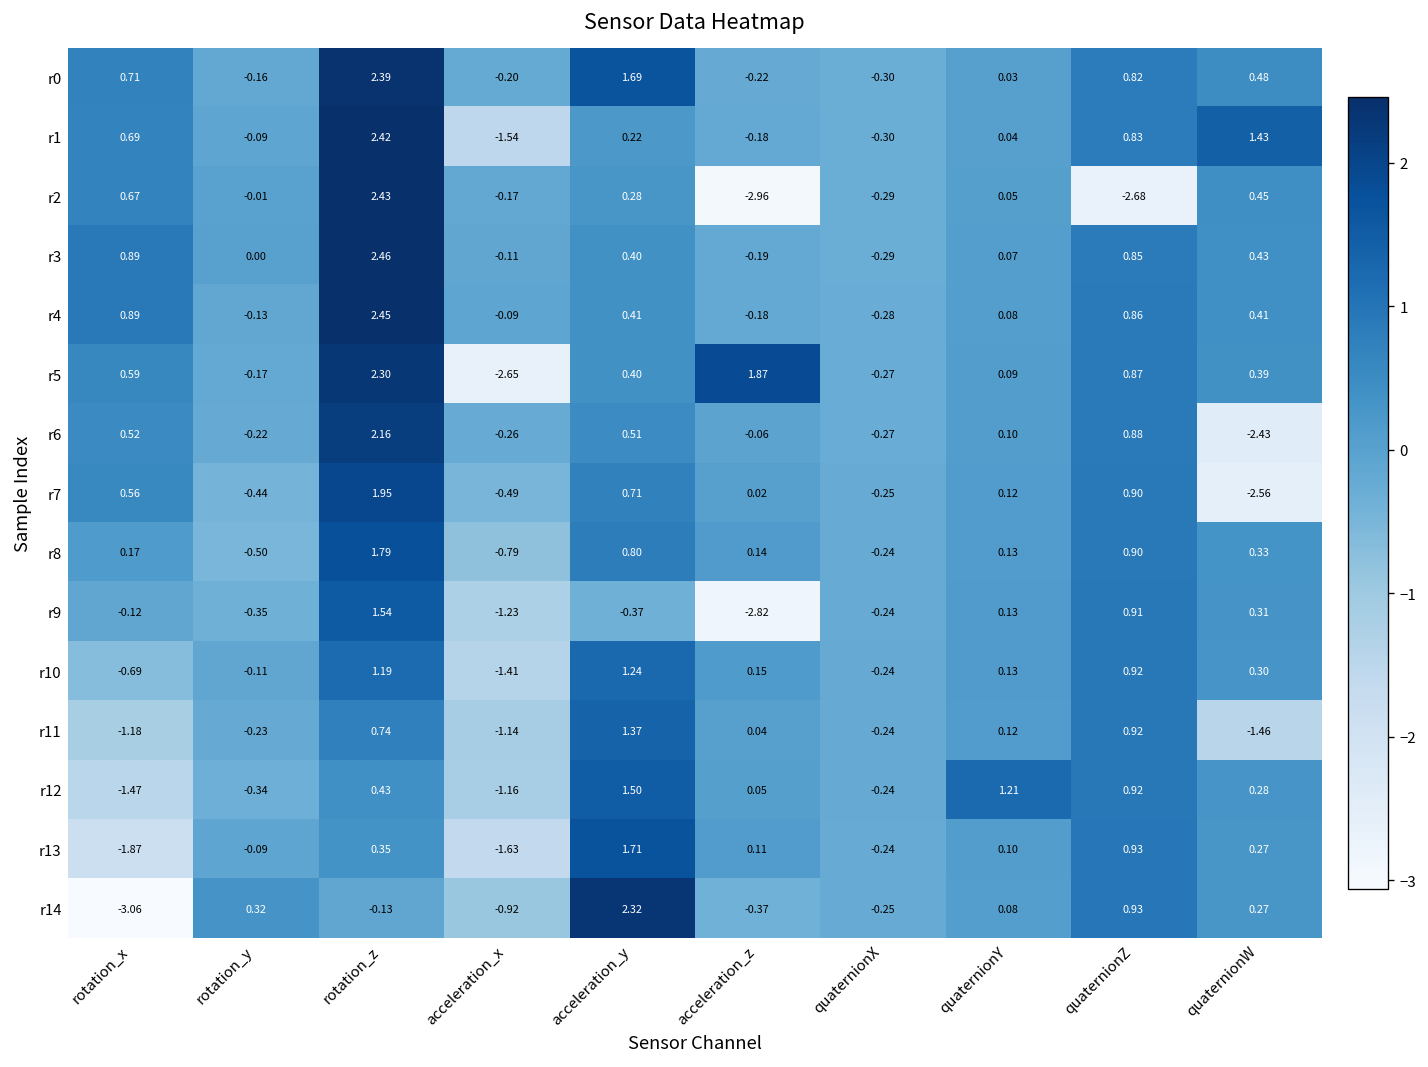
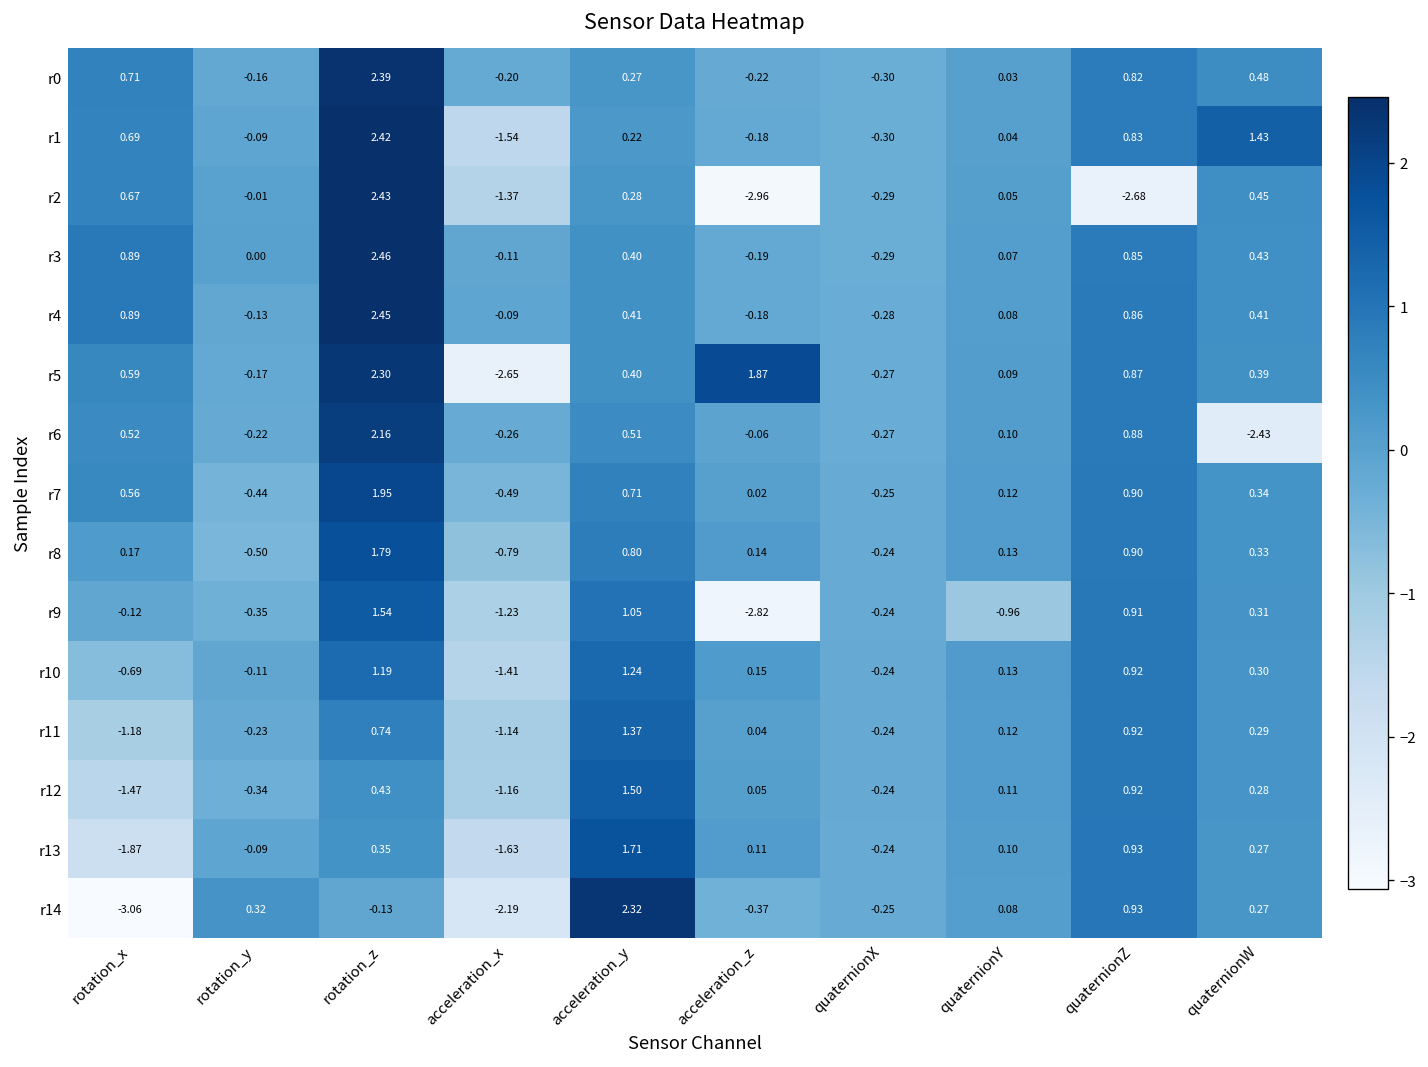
  {
    "r0": {
      "rotation_x": 0.71,
      "rotation_y": -0.16,
      "rotation_z": 2.39,
      "acceleration_x": -0.20,
-     "acceleration_y": 1.69,
+     "acceleration_y": 0.27,
      "acceleration_z": -0.22,
      "quaternionX": -0.30,
      "quaternionY": 0.03,
      "quaternionZ": 0.82,
      "quaternionW": 0.48
    },
    "r1": {
      "rotation_x": 0.69,
      "rotation_y": -0.09,
      "rotation_z": 2.42,
      "acceleration_x": -1.54,
      "acceleration_y": 0.22,
      "acceleration_z": -0.18,
      "quaternionX": -0.30,
      "quaternionY": 0.04,
      "quaternionZ": 0.83,
      "quaternionW": 1.43
    },
    "r2": {
      "rotation_x": 0.67,
      "rotation_y": -0.01,
      "rotation_z": 2.43,
-     "acceleration_x": -0.17,
+     "acceleration_x": -1.37,
      "acceleration_y": 0.28,
      "acceleration_z": -2.96,
      "quaternionX": -0.29,
      "quaternionY": 0.05,
      "quaternionZ": -2.68,
      "quaternionW": 0.45
    },
    "r3": {
      "rotation_x": 0.89,
      "rotation_y": 0.00,
      "rotation_z": 2.46,
      "acceleration_x": -0.11,
      "acceleration_y": 0.40,
      "acceleration_z": -0.19,
      "quaternionX": -0.29,
      "quaternionY": 0.07,
      "quaternionZ": 0.85,
      "quaternionW": 0.43
    },
    "r4": {
      "rotation_x": 0.89,
      "rotation_y": -0.13,
      "rotation_z": 2.45,
      "acceleration_x": -0.09,
      "acceleration_y": 0.41,
      "acceleration_z": -0.18,
      "quaternionX": -0.28,
      "quaternionY": 0.08,
      "quaternionZ": 0.86,
      "quaternionW": 0.41
    },
    "r5": {
      "rotation_x": 0.59,
      "rotation_y": -0.17,
      "rotation_z": 2.30,
      "acceleration_x": -2.65,
      "acceleration_y": 0.40,
      "acceleration_z": 1.87,
      "quaternionX": -0.27,
      "quaternionY": 0.09,
      "quaternionZ": 0.87,
      "quaternionW": 0.39
    },
    "r6": {
      "rotation_x": 0.52,
      "rotation_y": -0.22,
      "rotation_z": 2.16,
      "acceleration_x": -0.26,
      "acceleration_y": 0.51,
      "acceleration_z": -0.06,
      "quaternionX": -0.27,
      "quaternionY": 0.10,
      "quaternionZ": 0.88,
      "quaternionW": -2.43
    },
    "r7": {
      "rotation_x": 0.56,
      "rotation_y": -0.44,
      "rotation_z": 1.95,
      "acceleration_x": -0.49,
      "acceleration_y": 0.71,
      "acceleration_z": 0.02,
      "quaternionX": -0.25,
      "quaternionY": 0.12,
      "quaternionZ": 0.90,
-     "quaternionW": -2.56
+     "quaternionW": 0.34
    },
    "r8": {
      "rotation_x": 0.17,
      "rotation_y": -0.50,
      "rotation_z": 1.79,
      "acceleration_x": -0.79,
      "acceleration_y": 0.80,
      "acceleration_z": 0.14,
      "quaternionX": -0.24,
      "quaternionY": 0.13,
      "quaternionZ": 0.90,
      "quaternionW": 0.33
    },
    "r9": {
      "rotation_x": -0.12,
      "rotation_y": -0.35,
      "rotation_z": 1.54,
      "acceleration_x": -1.23,
-     "acceleration_y": -0.37,
+     "acceleration_y": 1.05,
      "acceleration_z": -2.82,
      "quaternionX": -0.24,
-     "quaternionY": 0.13,
+     "quaternionY": -0.96,
      "quaternionZ": 0.91,
      "quaternionW": 0.31
    },
    "r10": {
      "rotation_x": -0.69,
      "rotation_y": -0.11,
      "rotation_z": 1.19,
      "acceleration_x": -1.41,
      "acceleration_y": 1.24,
      "acceleration_z": 0.15,
      "quaternionX": -0.24,
      "quaternionY": 0.13,
      "quaternionZ": 0.92,
      "quaternionW": 0.30
    },
    "r11": {
      "rotation_x": -1.18,
      "rotation_y": -0.23,
      "rotation_z": 0.74,
      "acceleration_x": -1.14,
      "acceleration_y": 1.37,
      "acceleration_z": 0.04,
      "quaternionX": -0.24,
      "quaternionY": 0.12,
      "quaternionZ": 0.92,
-     "quaternionW": -1.46
+     "quaternionW": 0.29
    },
    "r12": {
      "rotation_x": -1.47,
      "rotation_y": -0.34,
      "rotation_z": 0.43,
      "acceleration_x": -1.16,
      "acceleration_y": 1.50,
      "acceleration_z": 0.05,
      "quaternionX": -0.24,
-     "quaternionY": 1.21,
+     "quaternionY": 0.11,
      "quaternionZ": 0.92,
      "quaternionW": 0.28
    },
    "r13": {
      "rotation_x": -1.87,
      "rotation_y": -0.09,
      "rotation_z": 0.35,
      "acceleration_x": -1.63,
      "acceleration_y": 1.71,
      "acceleration_z": 0.11,
      "quaternionX": -0.24,
      "quaternionY": 0.10,
      "quaternionZ": 0.93,
      "quaternionW": 0.27
    },
    "r14": {
      "rotation_x": -3.06,
      "rotation_y": 0.32,
      "rotation_z": -0.13,
-     "acceleration_x": -0.92,
+     "acceleration_x": -2.19,
      "acceleration_y": 2.32,
      "acceleration_z": -0.37,
      "quaternionX": -0.25,
      "quaternionY": 0.08,
      "quaternionZ": 0.93,
      "quaternionW": 0.27
    }
  }
